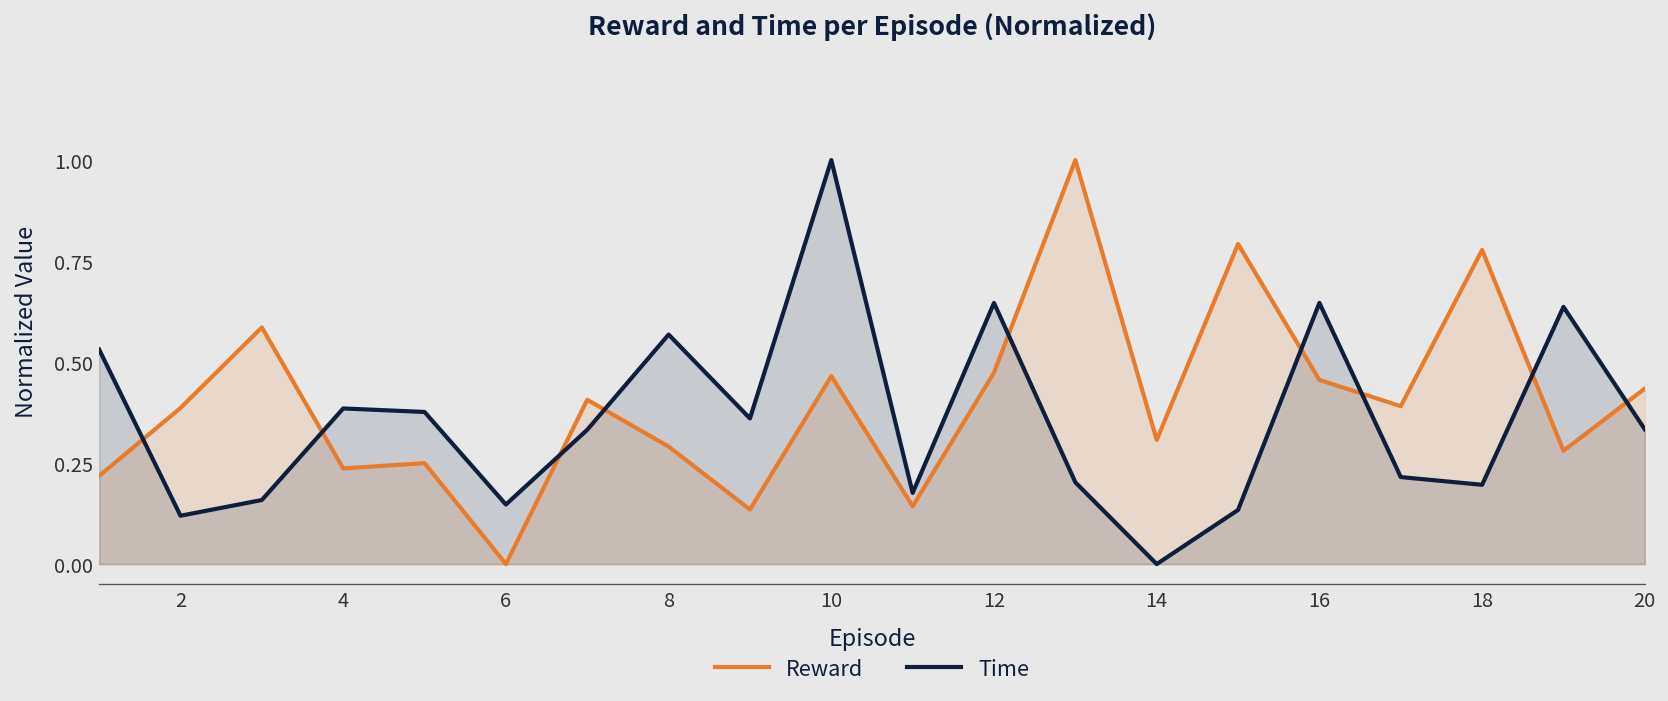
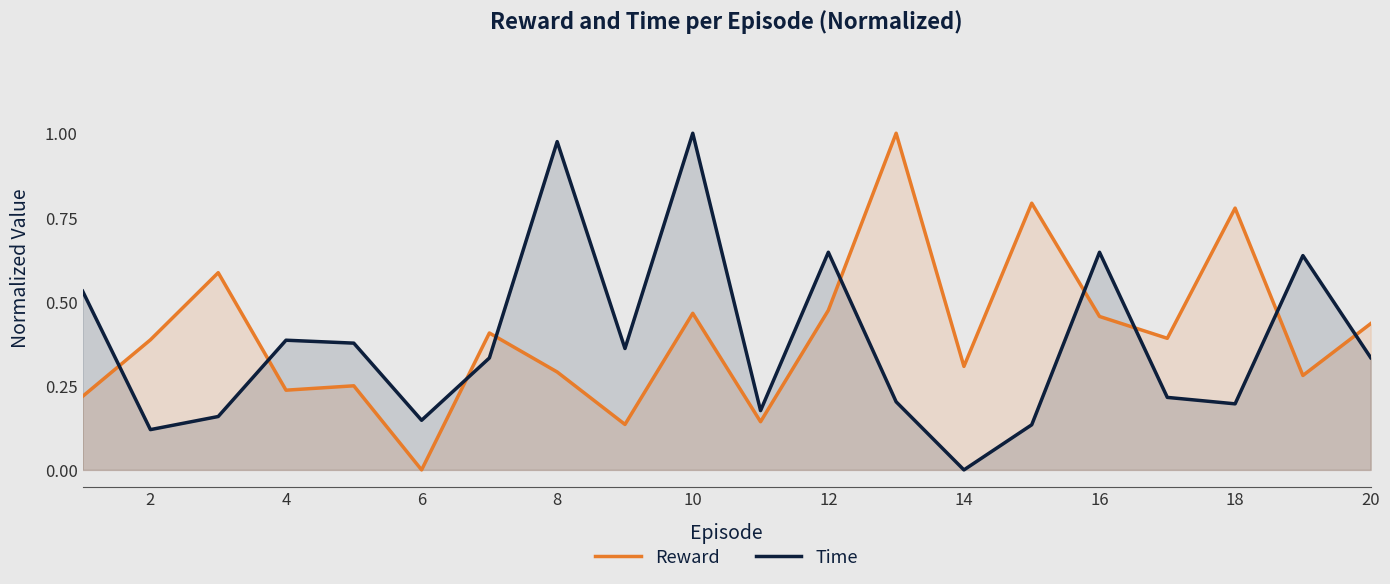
  {
    "Reward": {
      "2": 0.39,
      "4": 0.24,
      "6": 0.00,
      "8": 0.29,
      "10": 0.47,
      "12": 0.47,
      "14": 0.31,
      "16": 0.46,
      "18": 0.78,
      "20": 0.43
    },
    "Time": {
      "2": 0.12,
      "4": 0.39,
      "6": 0.15,
-     "8": 0.57,
+     "8": 0.98,
      "10": 1.00,
      "12": 0.65,
      "14": 0.00,
      "16": 0.65,
      "18": 0.20,
      "20": 0.33
    }
  }
